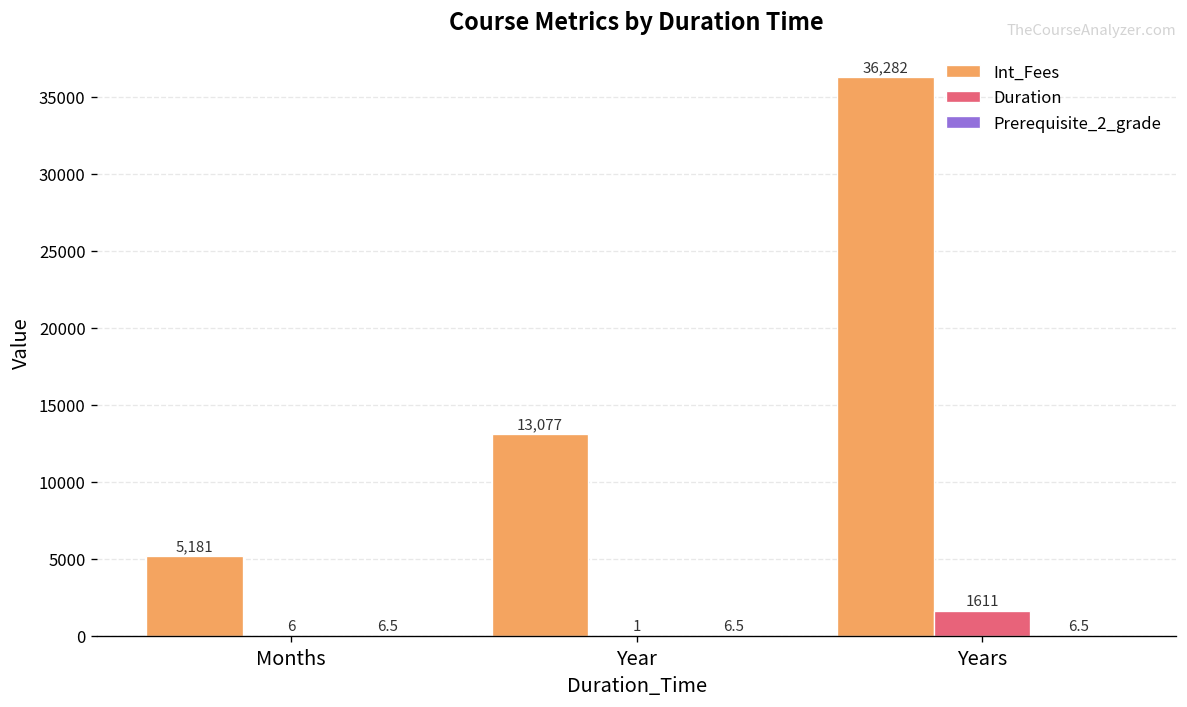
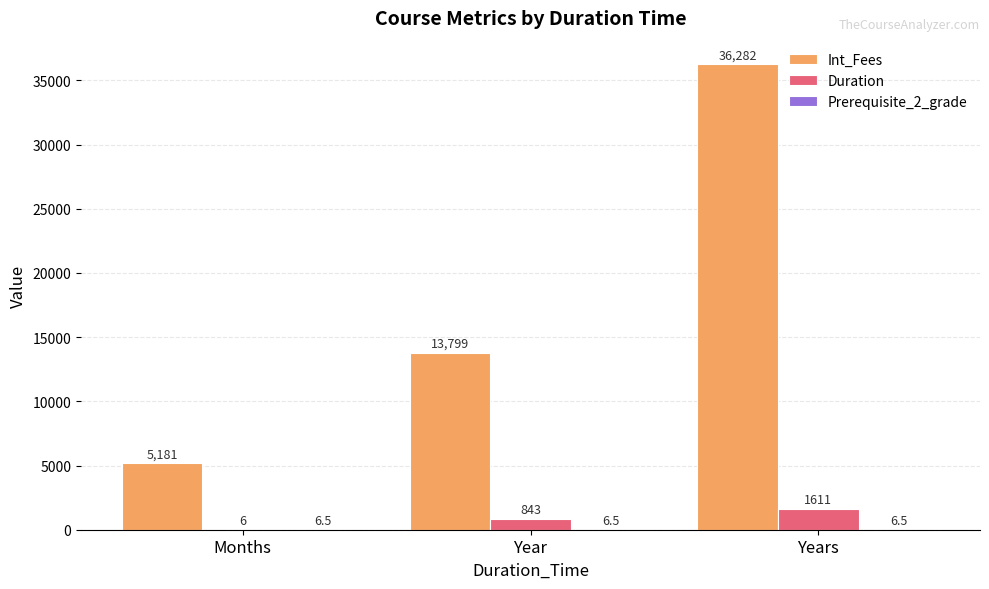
  {
    "Int_Fees": {
      "Months": "5,181",
-     "Year": "13,077",
+     "Year": "13,799",
      "Years": "36,282"
    },
    "Duration": {
      "Months": "6",
-     "Year": "1",
+     "Year": "843",
      "Years": "1611"
    },
    "Prerequisite_2_grade": {
      "Months": "6.5",
      "Year": "6.5",
      "Years": "6.5"
    }
  }
